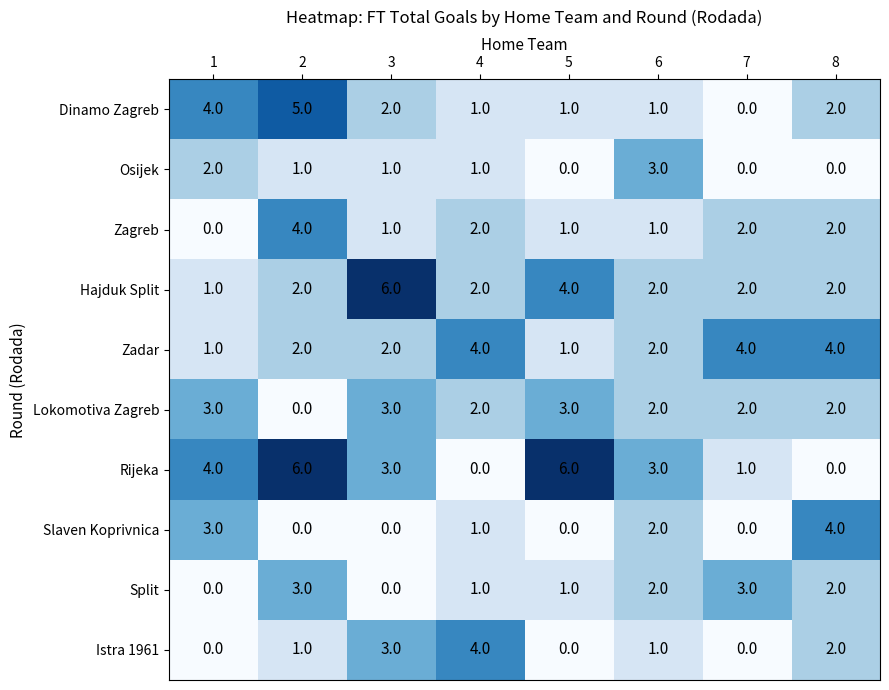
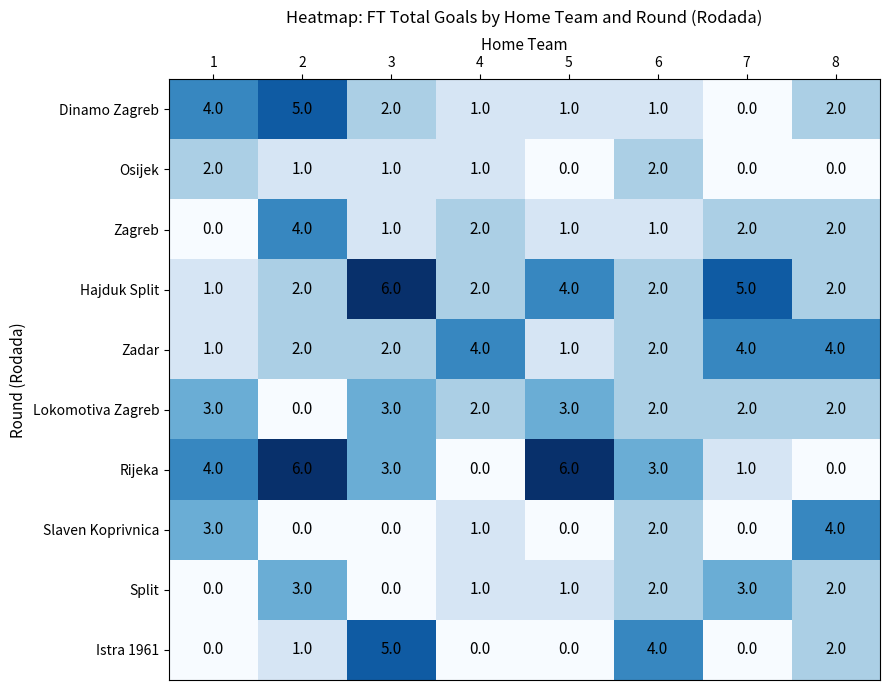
  {
    "Dinamo Zagreb": {
      "1": 4.0,
      "2": 5.0,
      "3": 2.0,
      "4": 1.0,
      "5": 1.0,
      "6": 1.0,
      "7": 0.0,
      "8": 2.0
    },
    "Osijek": {
      "1": 2.0,
      "2": 1.0,
      "3": 1.0,
      "4": 1.0,
      "5": 0.0,
-     "6": 3.0,
+     "6": 2.0,
      "7": 0.0,
      "8": 0.0
    },
    "Zagreb": {
      "1": 0.0,
      "2": 4.0,
      "3": 1.0,
      "4": 2.0,
      "5": 1.0,
      "6": 1.0,
      "7": 2.0,
      "8": 2.0
    },
    "Hajduk Split": {
      "1": 1.0,
      "2": 2.0,
      "3": 6.0,
      "4": 2.0,
      "5": 4.0,
      "6": 2.0,
-     "7": 2.0,
+     "7": 5.0,
      "8": 2.0
    },
    "Zadar": {
      "1": 1.0,
      "2": 2.0,
      "3": 2.0,
      "4": 4.0,
      "5": 1.0,
      "6": 2.0,
      "7": 4.0,
      "8": 4.0
    },
    "Lokomotiva Zagreb": {
      "1": 3.0,
      "2": 0.0,
      "3": 3.0,
      "4": 2.0,
      "5": 3.0,
      "6": 2.0,
      "7": 2.0,
      "8": 2.0
    },
    "Rijeka": {
      "1": 4.0,
      "2": 6.0,
      "3": 3.0,
      "4": 0.0,
      "5": 6.0,
      "6": 3.0,
      "7": 1.0,
      "8": 0.0
    },
    "Slaven Koprivnica": {
      "1": 3.0,
      "2": 0.0,
      "3": 0.0,
      "4": 1.0,
      "5": 0.0,
      "6": 2.0,
      "7": 0.0,
      "8": 4.0
    },
    "Split": {
      "1": 0.0,
      "2": 3.0,
      "3": 0.0,
      "4": 1.0,
      "5": 1.0,
      "6": 2.0,
      "7": 3.0,
      "8": 2.0
    },
    "Istra 1961": {
      "1": 0.0,
      "2": 1.0,
-     "3": 3.0,
-     "4": 4.0,
+     "3": 5.0,
+     "4": 0.0,
      "5": 0.0,
-     "6": 1.0,
+     "6": 4.0,
      "7": 0.0,
      "8": 2.0
    }
  }
